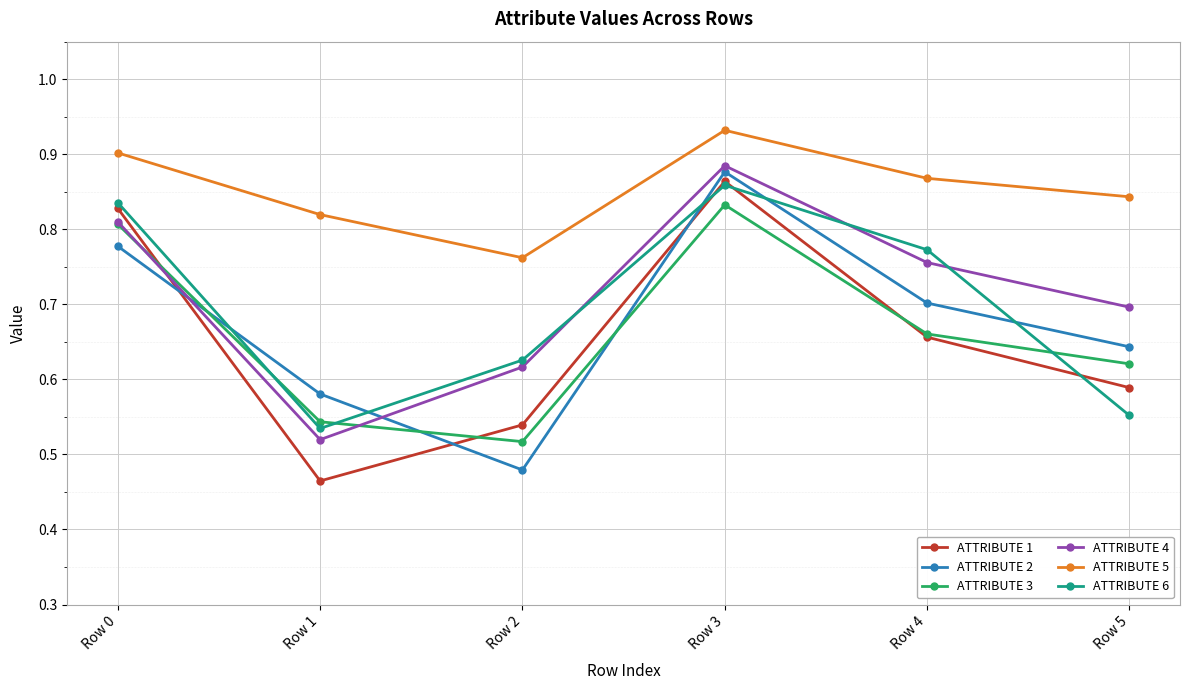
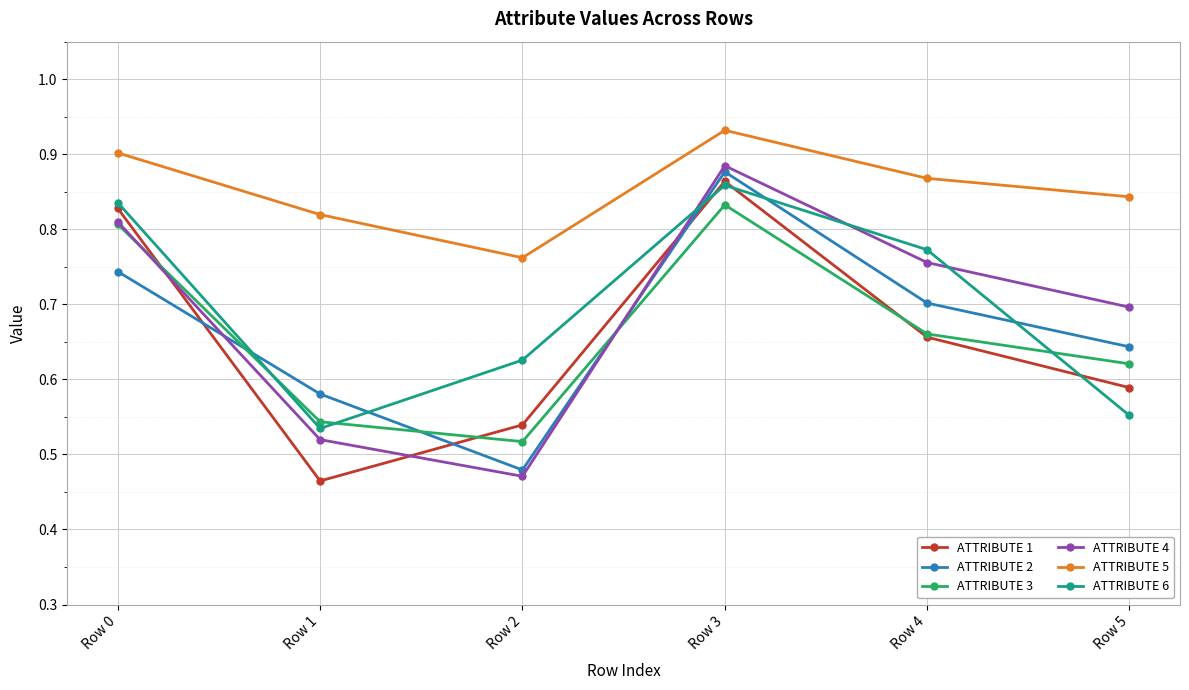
  {
    "ATTRIBUTE 1": {
      "Row 0": 0.83,
      "Row 1": 0.46,
      "Row 2": 0.54,
      "Row 3": 0.86,
      "Row 4": 0.66,
      "Row 5": 0.59
    },
    "ATTRIBUTE 2": {
-     "Row 0": 0.78,
+     "Row 0": 0.74,
      "Row 1": 0.58,
      "Row 2": 0.48,
      "Row 3": 0.88,
      "Row 4": 0.70,
      "Row 5": 0.64
    },
    "ATTRIBUTE 4": {
      "Row 1": 0.52,
-     "Row 2": 0.62,
+     "Row 2": 0.47,
      "Row 3": 0.88,
      "Row 4": 0.76,
      "Row 5": 0.70
    },
    "ATTRIBUTE 5": {
      "Row 0": 0.90,
      "Row 1": 0.82,
      "Row 2": 0.76,
      "Row 3": 0.93,
      "Row 4": 0.87,
      "Row 5": 0.84
    }
  }
